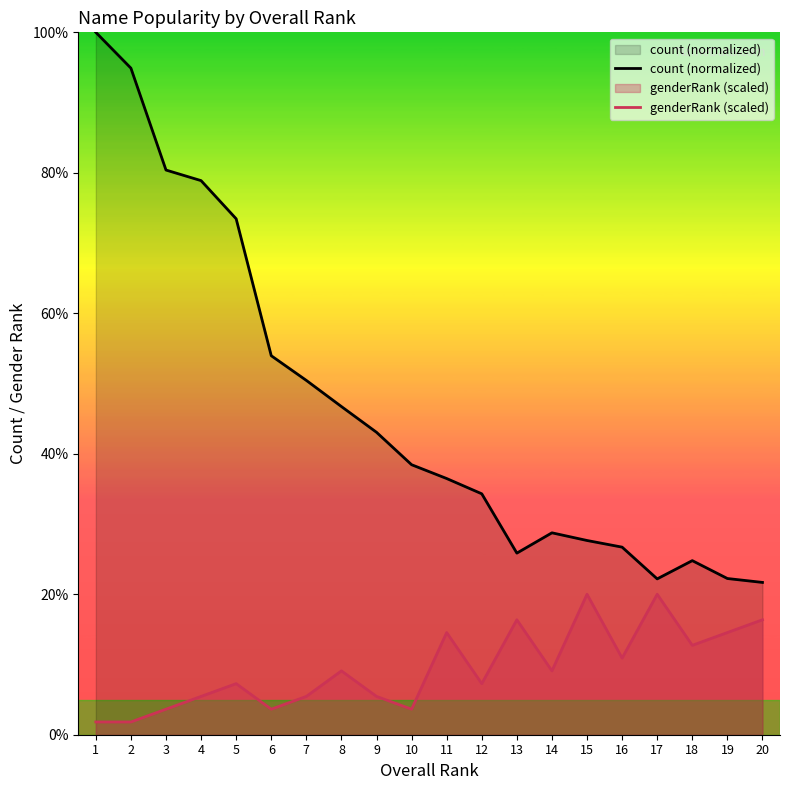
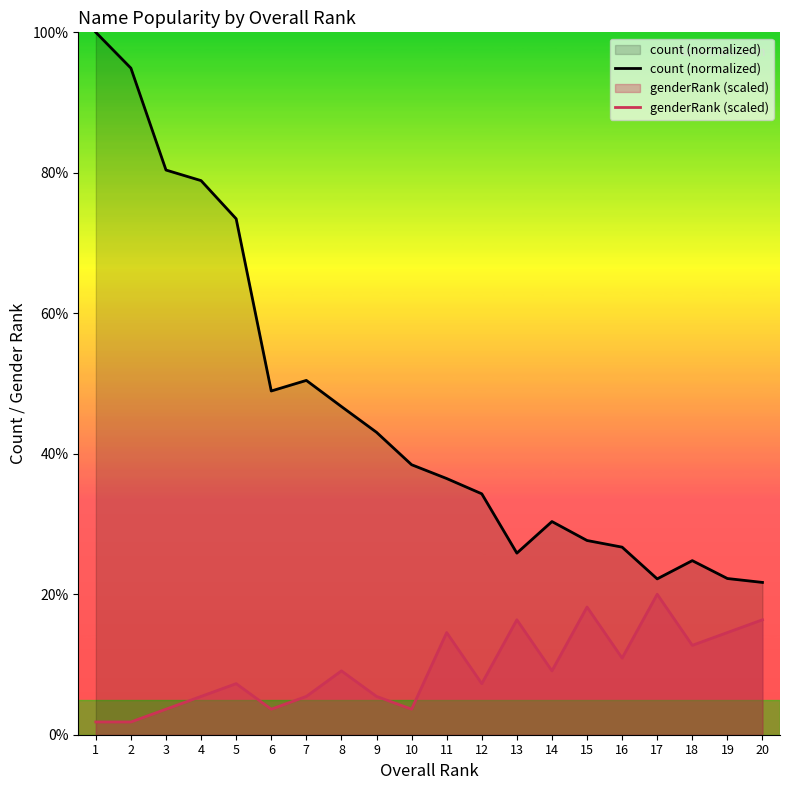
  {
    "count (normalized)": {
      "1": "100%",
      "2": "95%",
      "3": "80%",
      "4": "79%",
      "5": "73%",
-     "6": "54%",
+     "6": "49%",
      "7": "50%",
      "8": "47%",
      "9": "43%",
      "10": "38%",
      "11": "36%",
      "12": "34%",
      "13": "26%",
-     "14": "29%",
+     "14": "30%",
      "15": "28%",
      "16": "27%",
      "17": "22%",
      "18": "25%",
      "19": "22%",
      "20": "22%"
    },
    "genderRank (scaled)": {
      "1": "2%",
      "2": "2%",
      "3": "4%",
      "4": "5%",
      "5": "7%",
      "6": "4%",
      "7": "5%",
      "8": "9%",
      "9": "5%",
      "10": "4%",
      "11": "15%",
      "12": "7%",
      "13": "16%",
      "14": "9%",
-     "15": "20%",
+     "15": "18%",
      "16": "11%",
      "17": "20%",
      "18": "13%",
      "19": "15%",
      "20": "16%"
    }
  }
